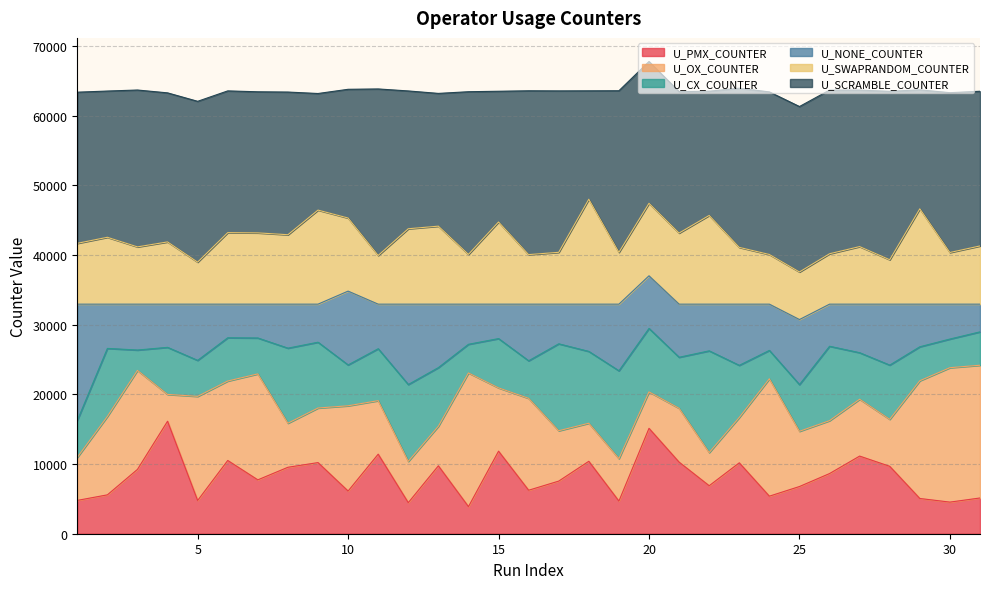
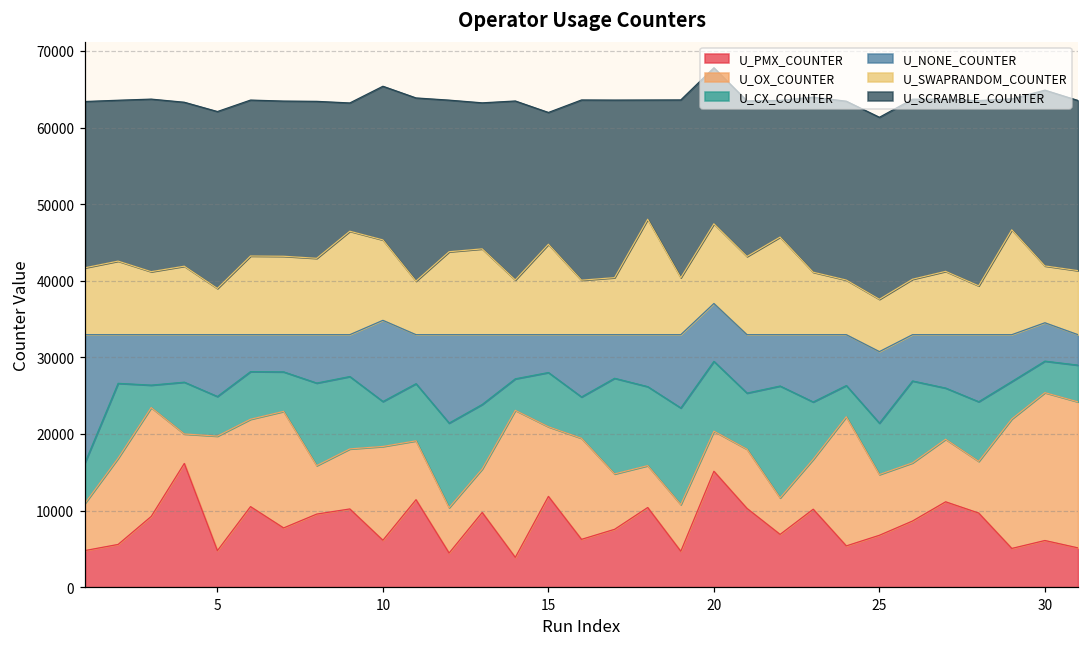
  {
    "U_PMX_COUNTER": {
      "5": 5000,
      "10": 6000,
      "15": 12000,
      "20": 15000,
      "25": 7000,
-     "30": 5000
+     "30": 6000
    },
    "U_SCRAMBLE_COUNTER": {
      "5": 23000,
-     "10": 18000,
-     "15": 19000,
+     "10": 20000,
+     "15": 17000,
      "25": 24000
    }
  }
